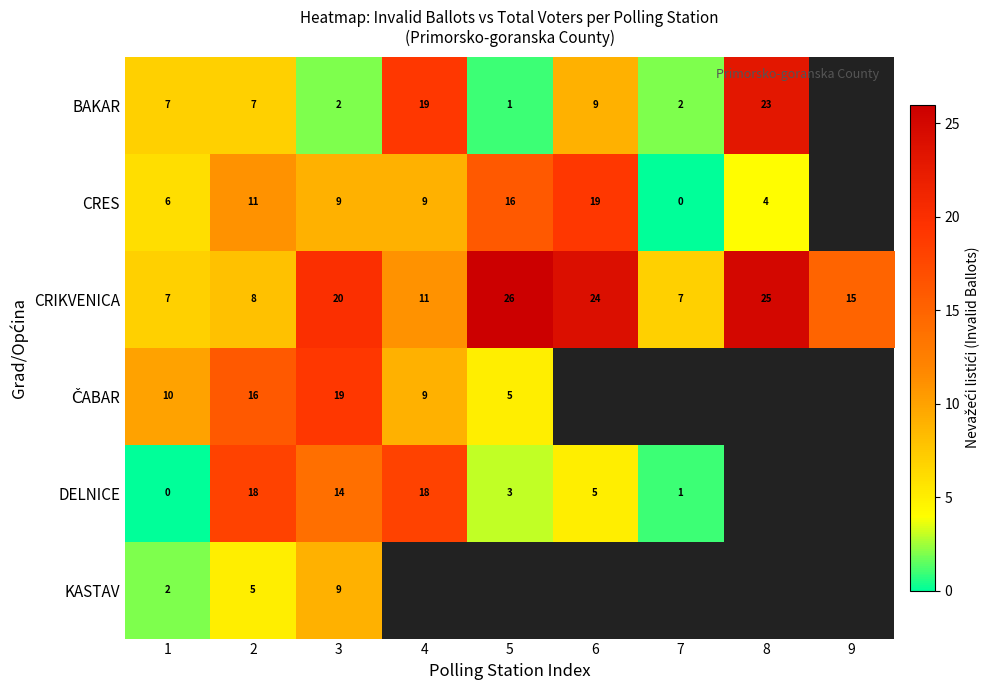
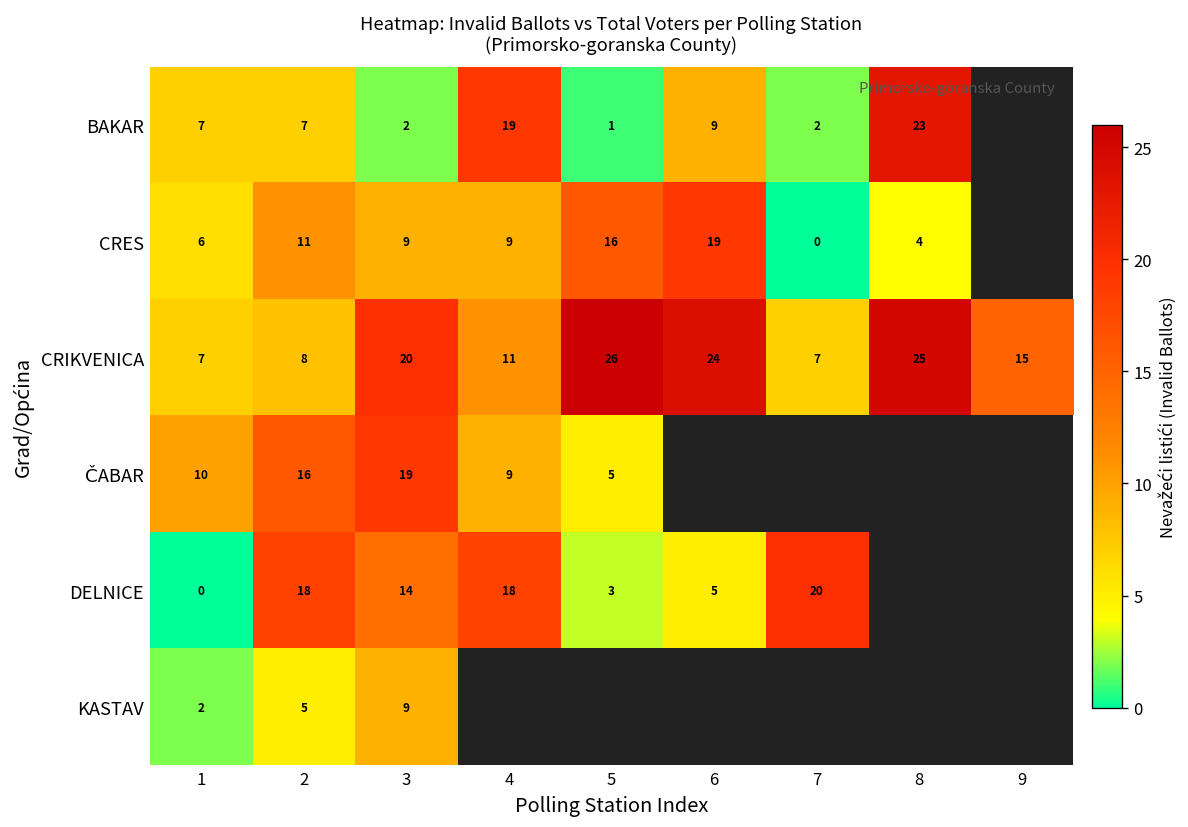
  {
    "BAKAR": {
      "1": 7,
      "2": 7,
      "3": 2,
      "4": 19,
      "5": 1,
      "6": 9,
      "7": 2
    },
    "CRES": {
      "1": 6,
      "2": 11,
      "3": 9,
      "4": 9,
      "5": 16,
      "6": 19,
      "7": 0,
      "8": 4
    },
    "CRIKVENICA": {
      "1": 7,
      "2": 8,
      "3": 20,
      "4": 11,
      "5": 26,
      "6": 24,
      "7": 7,
      "8": 25,
      "9": 15
    },
    "ČABAR": {
      "1": 10,
      "2": 16,
      "3": 19,
      "4": 9,
      "5": 5
    },
    "DELNICE": {
      "1": 0,
      "2": 18,
      "3": 14,
      "4": 18,
      "5": 3,
      "6": 5,
-     "7": 1
+     "7": 20
    },
    "KASTAV": {
      "1": 2,
      "2": 5,
      "3": 9
    }
  }
